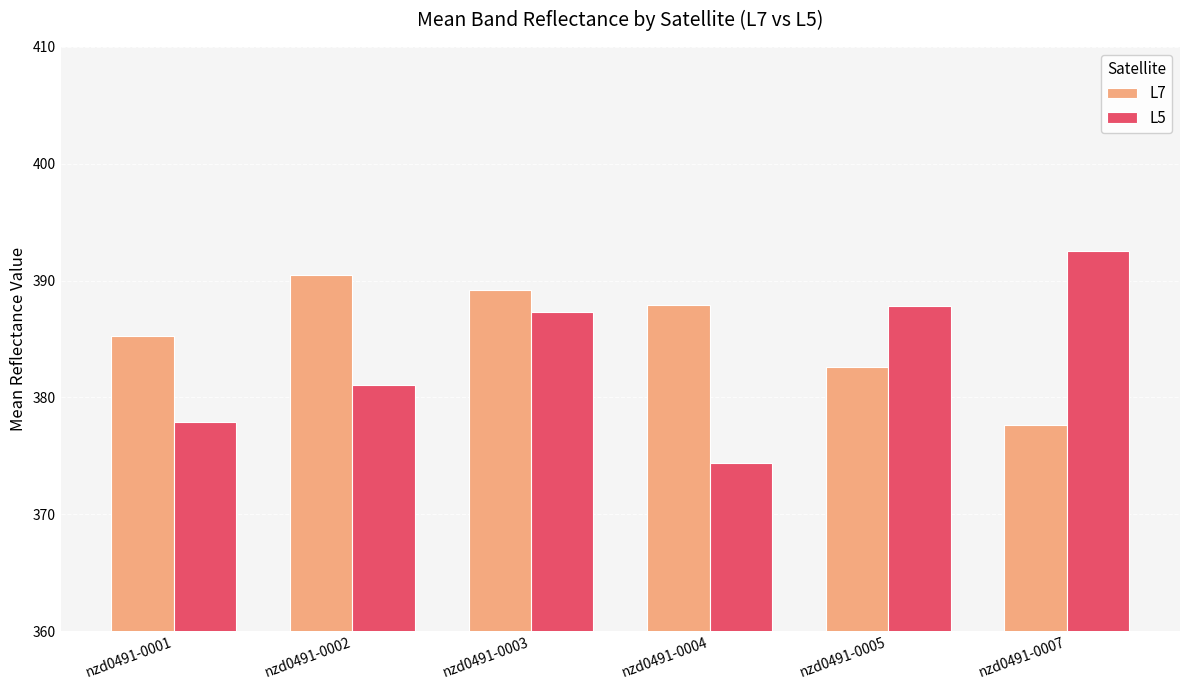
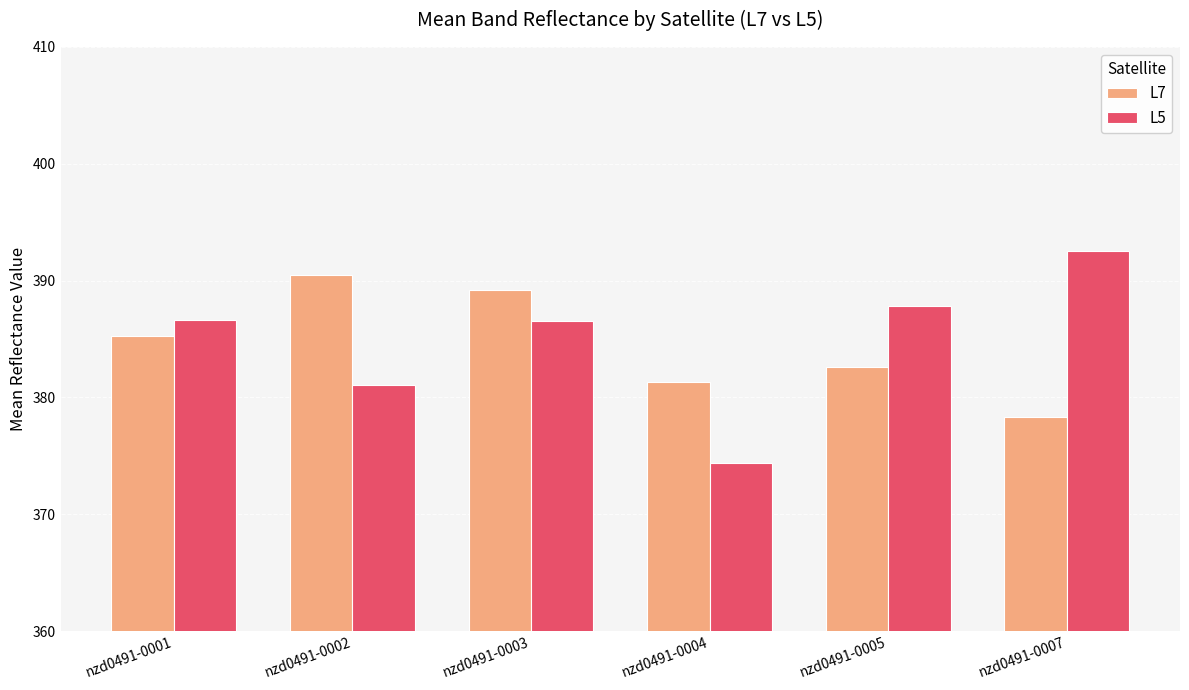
  {
    "L7": {
      "nzd0491-0001": 385.3,
      "nzd0491-0002": 390.5,
      "nzd0491-0003": 389.2,
-     "nzd0491-0004": 387.9,
+     "nzd0491-0004": 381.3,
      "nzd0491-0005": 382.6,
-     "nzd0491-0007": 377.6
+     "nzd0491-0007": 378.3
    },
    "L5": {
-     "nzd0491-0001": 377.9,
+     "nzd0491-0001": 386.7,
      "nzd0491-0002": 381.1,
-     "nzd0491-0003": 387.3,
+     "nzd0491-0003": 386.6,
      "nzd0491-0004": 374.4,
      "nzd0491-0005": 387.8,
      "nzd0491-0007": 392.6
    }
  }
